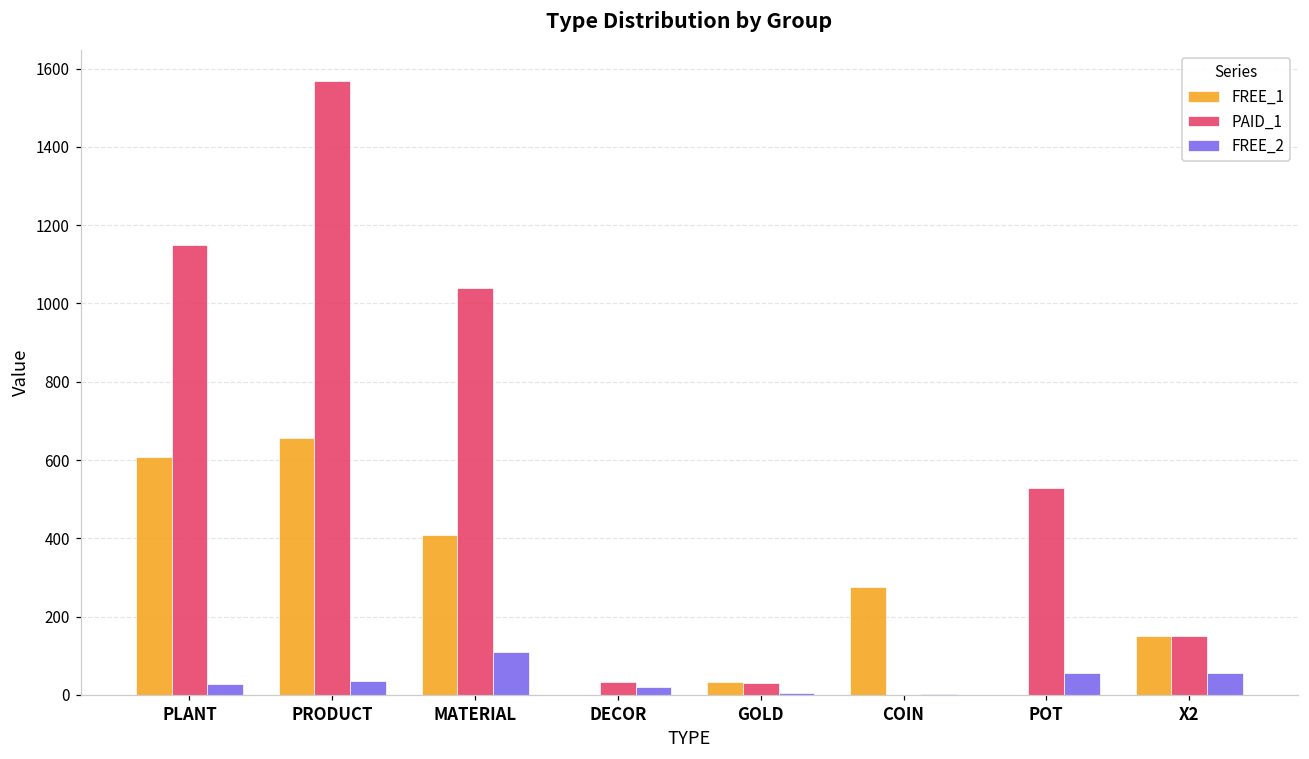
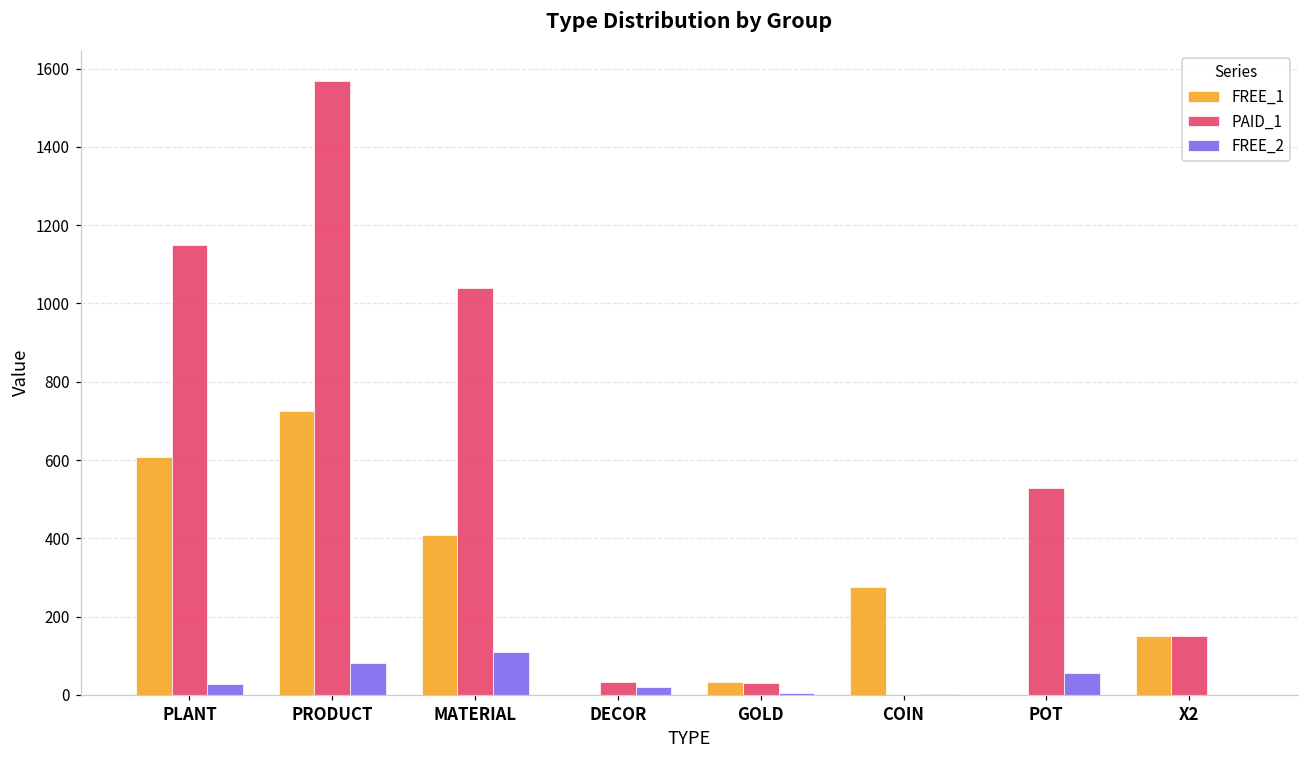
  {
    "FREE_1": {
      "PLANT": 610,
-     "PRODUCT": 660,
+     "PRODUCT": 730,
      "MATERIAL": 410,
      "GOLD": 30,
      "COIN": 280,
      "POT": 0,
      "X2": 150
    },
    "PAID_1": {
      "PLANT": 1150,
      "PRODUCT": 1570,
      "MATERIAL": 1040,
      "DECOR": 30,
      "GOLD": 30,
      "POT": 530,
      "X2": 150
    },
    "FREE_2": {
      "PLANT": 30,
-     "PRODUCT": 40,
+     "PRODUCT": 80,
      "MATERIAL": 110,
      "DECOR": 20,
      "POT": 60,
-     "X2": 60
+     "X2": 0
    }
  }
